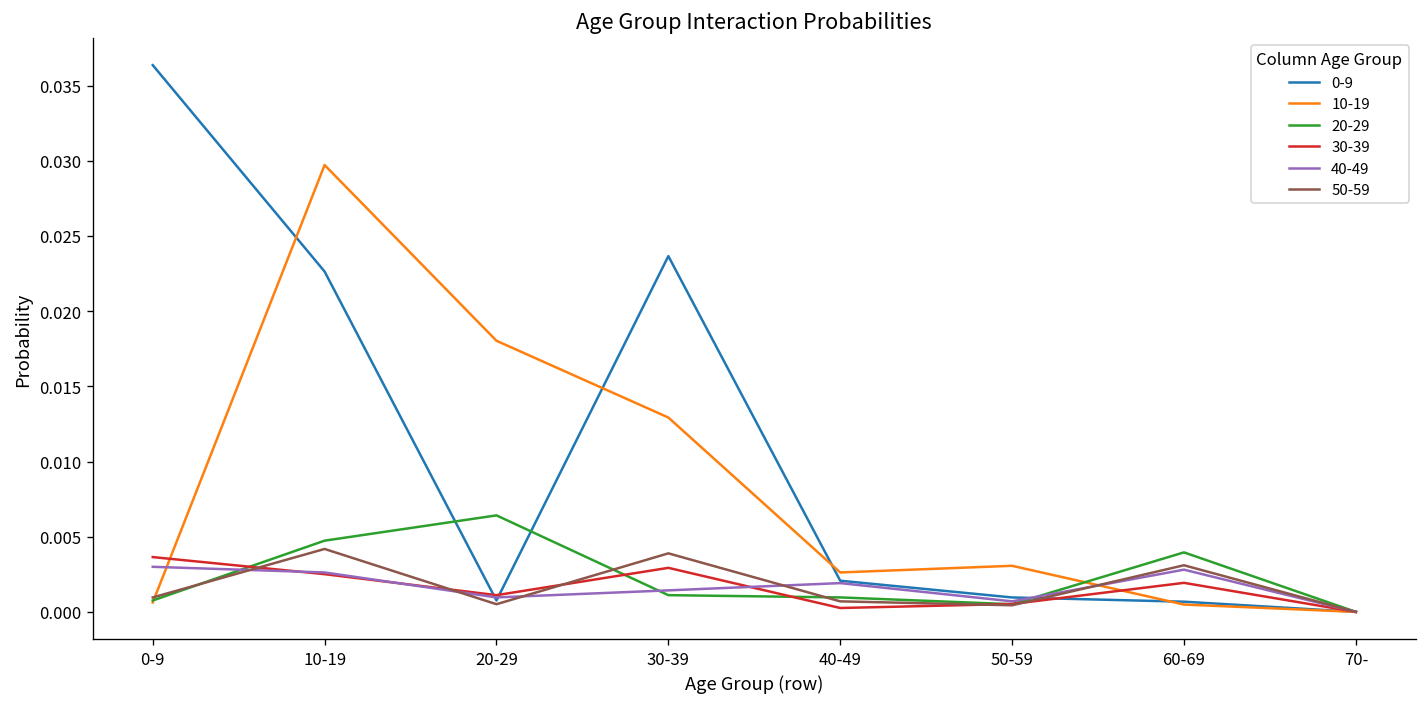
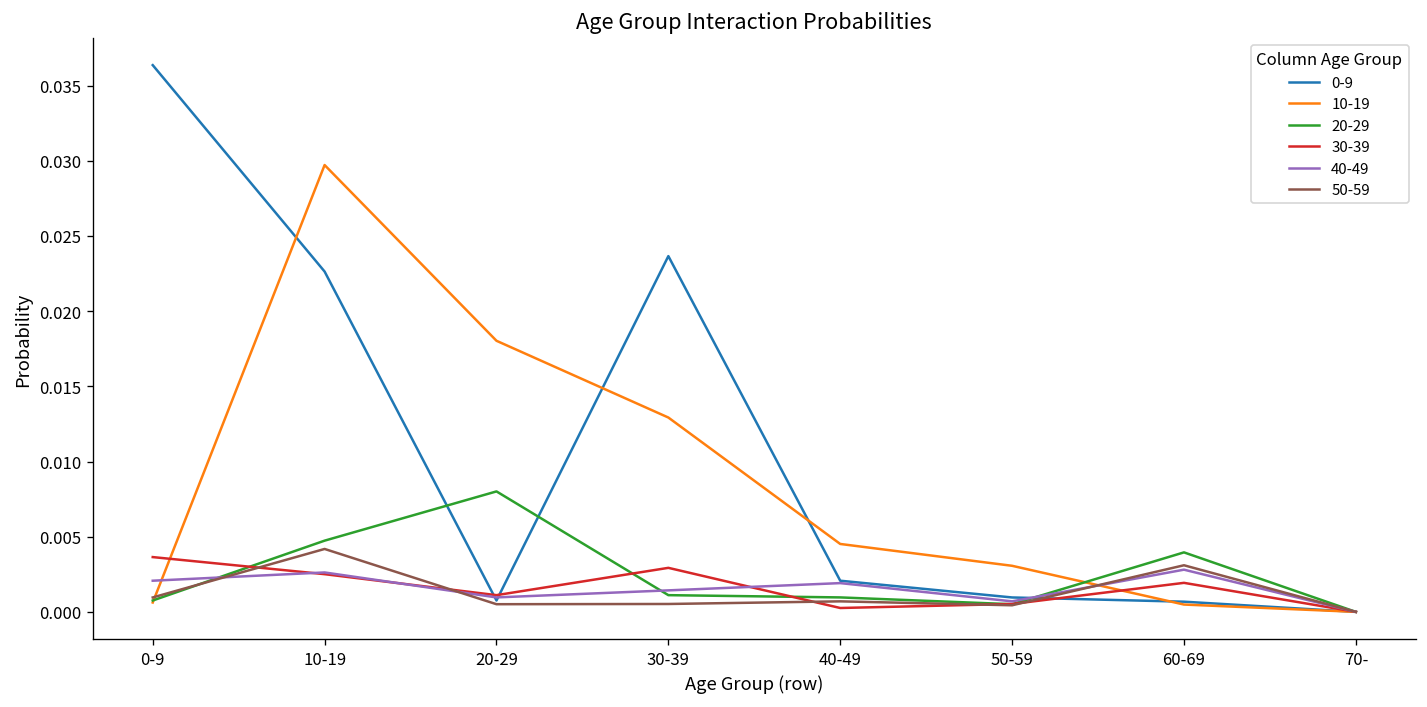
  {
    "0-9": {
      "0-9": 0.0364,
      "10-19": 0.0226,
      "20-29": 0.0008,
      "30-39": 0.0237,
      "50-59": 0.0010
    },
    "10-19": {
      "10-19": 0.0297,
      "20-29": 0.0180,
      "30-39": 0.0129,
-     "40-49": 0.0026,
+     "40-49": 0.0045,
      "50-59": 0.0031
    },
    "20-29": {
      "10-19": 0.0047,
-     "20-29": 0.0064,
+     "20-29": 0.0080,
      "30-39": 0.0011,
      "40-49": 0.0010,
      "60-69": 0.0040
    },
    "30-39": {
      "0-9": 0.0036,
      "30-39": 0.0029,
      "40-49": 0.0003,
      "60-69": 0.0019
    },
    "40-49": {
-     "0-9": 0.0030,
+     "0-9": 0.0021,
      "30-39": 0.0014,
      "60-69": 0.0028
    },
    "50-59": {
      "0-9": 0.0010,
      "10-19": 0.0042,
      "20-29": 0.0005,
-     "30-39": 0.0039,
+     "30-39": 0.0005,
      "40-49": 0.0007,
      "60-69": 0.0031
    }
  }
